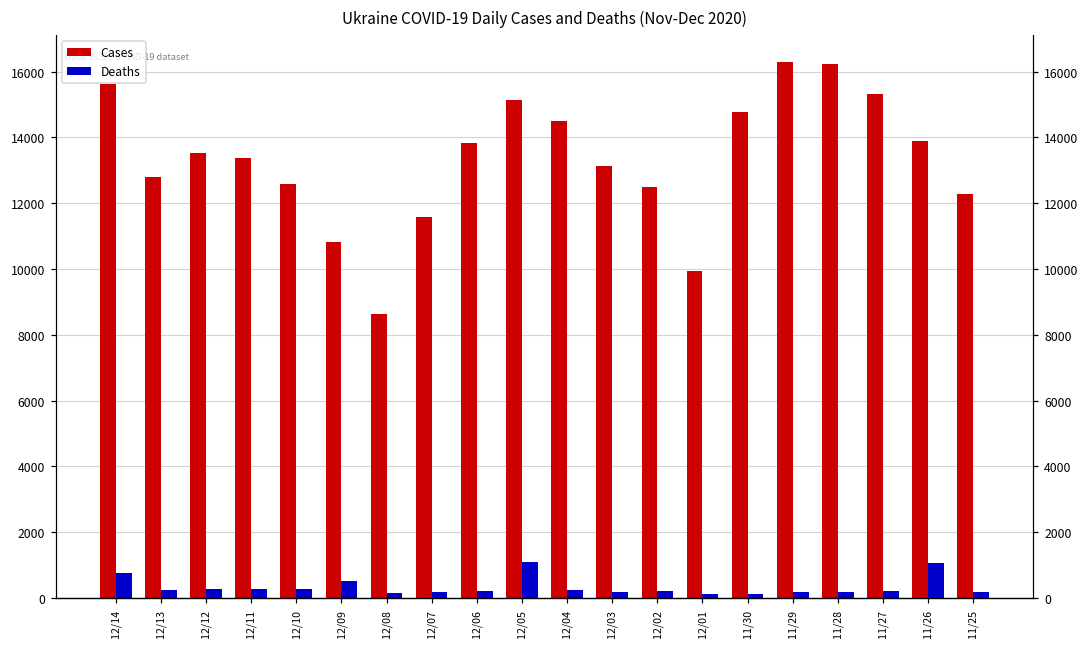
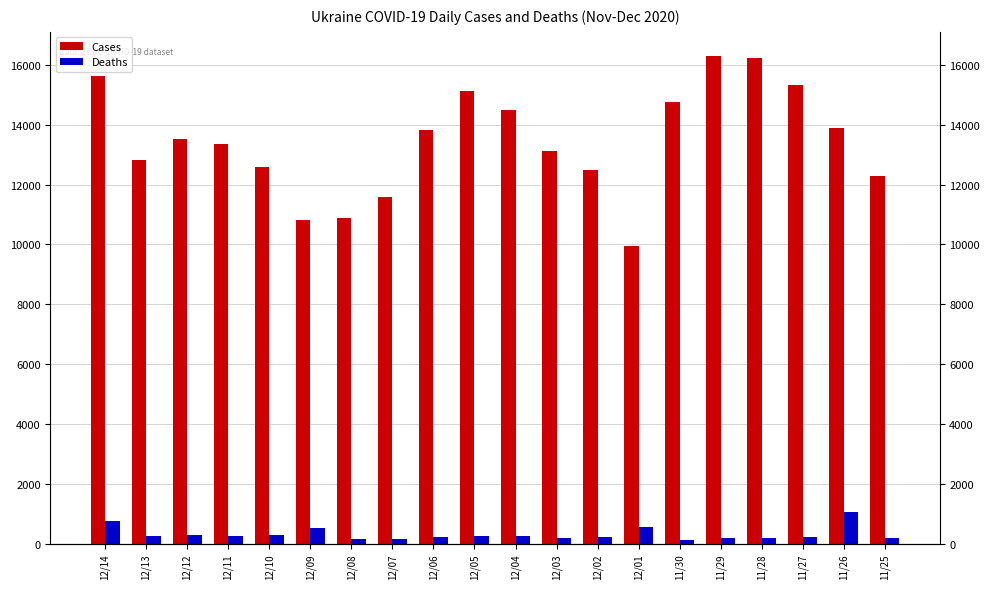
  {
    "Cases": {
      "12/14": 15600,
      "12/13": 12800,
      "12/12": 13500,
      "12/11": 13400,
      "12/10": 12600,
      "12/09": 10800,
-     "12/08": 8600,
+     "12/08": 10900,
      "12/07": 11600,
      "12/06": 13800,
      "12/05": 15100,
      "12/04": 14500,
      "12/03": 13100,
      "12/02": 12500,
      "12/01": 9900,
      "11/30": 14800,
      "11/29": 16300,
      "11/28": 16200,
      "11/27": 15300,
      "11/26": 13900,
      "11/25": 12300
    },
    "Deaths": {
      "12/14": 700,
      "12/13": 200,
      "12/12": 300,
      "12/11": 300,
      "12/10": 300,
      "12/09": 500,
      "12/08": 100,
      "12/07": 200,
      "12/06": 200,
-     "12/05": 1100,
+     "12/05": 200,
      "12/04": 200,
      "12/03": 200,
      "12/02": 200,
-     "12/01": 100,
+     "12/01": 500,
      "11/30": 100,
      "11/29": 200,
      "11/28": 200,
      "11/27": 200,
      "11/26": 1100,
      "11/25": 200
    }
  }
